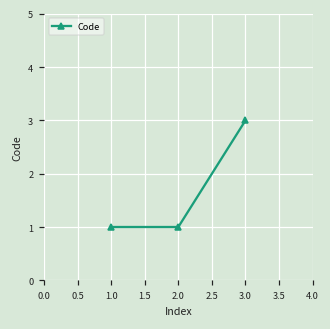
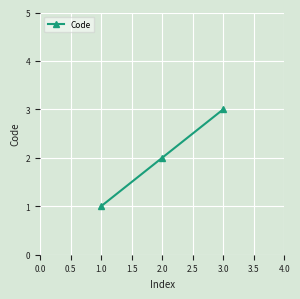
  {
    "1.0": 1,
-   "2.0": 1,
+   "2.0": 2,
    "3.0": 3
  }
